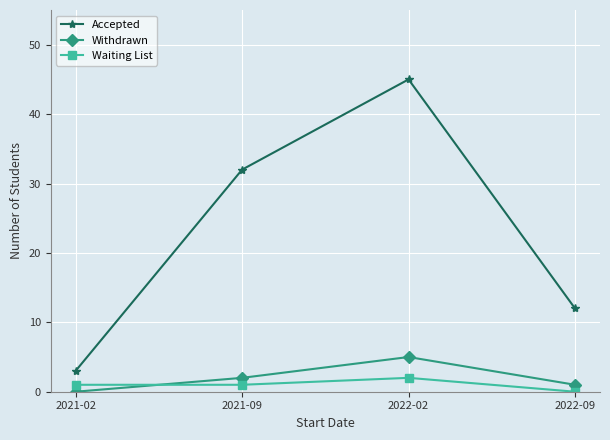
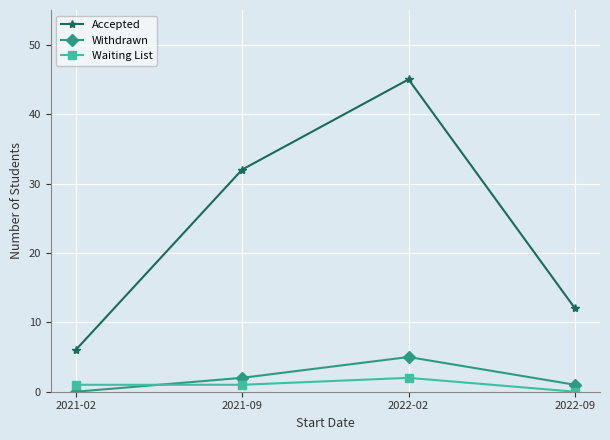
  {
    "Accepted": {
-     "2021-02": 3,
+     "2021-02": 6,
      "2021-09": 32,
      "2022-02": 45,
      "2022-09": 12
    }
  }
